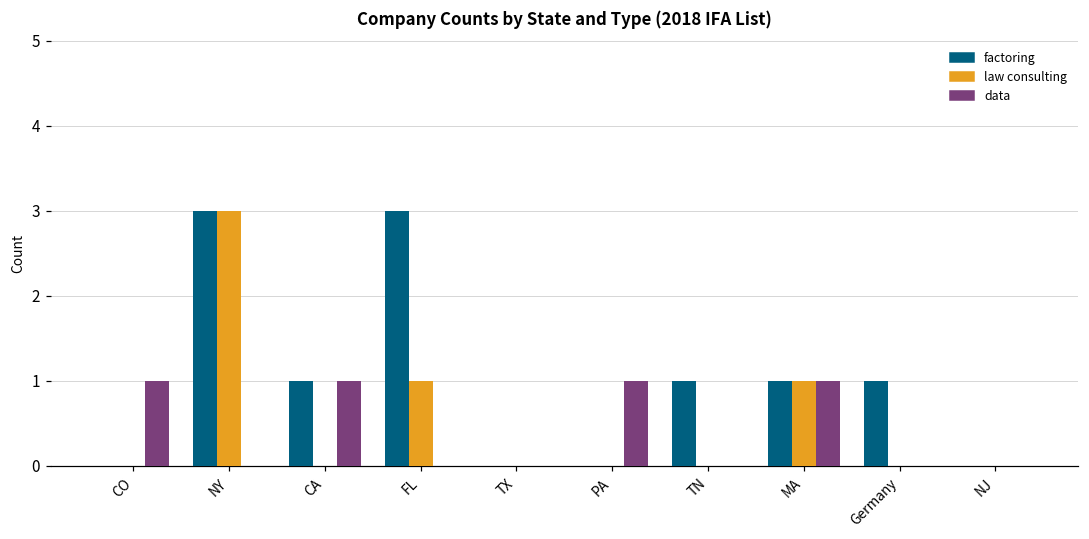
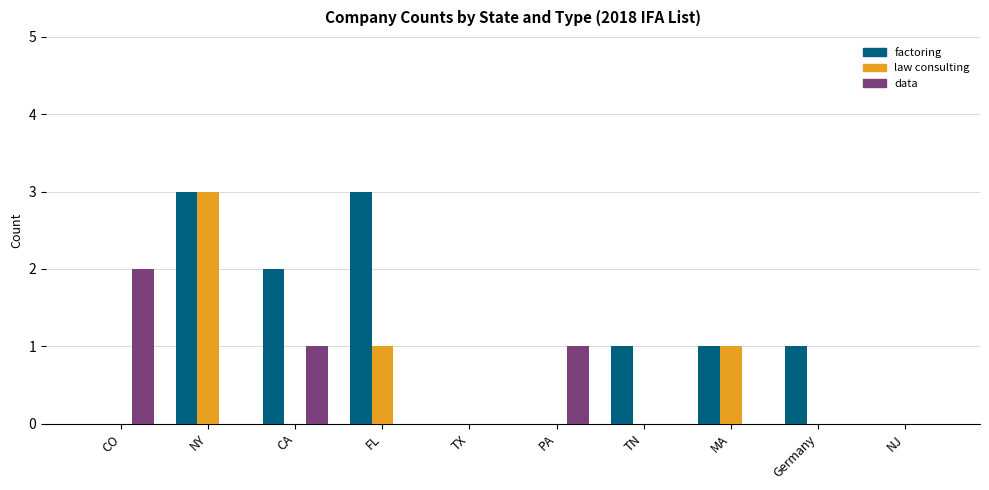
  {
    "factoring": {
      "CO": 0,
      "NY": 3,
-     "CA": 1,
+     "CA": 2,
      "FL": 3,
      "TX": 0,
      "PA": 0,
      "TN": 1,
      "MA": 1,
      "Germany": 1,
      "NJ": 0
    },
    "law consulting": {
      "CO": 0,
      "NY": 3,
      "CA": 0,
      "FL": 1,
      "TX": 0,
      "PA": 0,
      "TN": 0,
      "MA": 1,
      "Germany": 0,
      "NJ": 0
    },
    "data": {
-     "CO": 1,
+     "CO": 2,
      "NY": 0,
      "CA": 1,
      "FL": 0,
      "TX": 0,
      "PA": 1,
      "TN": 0,
-     "MA": 1,
+     "MA": 0,
      "Germany": 0,
      "NJ": 0
    }
  }
